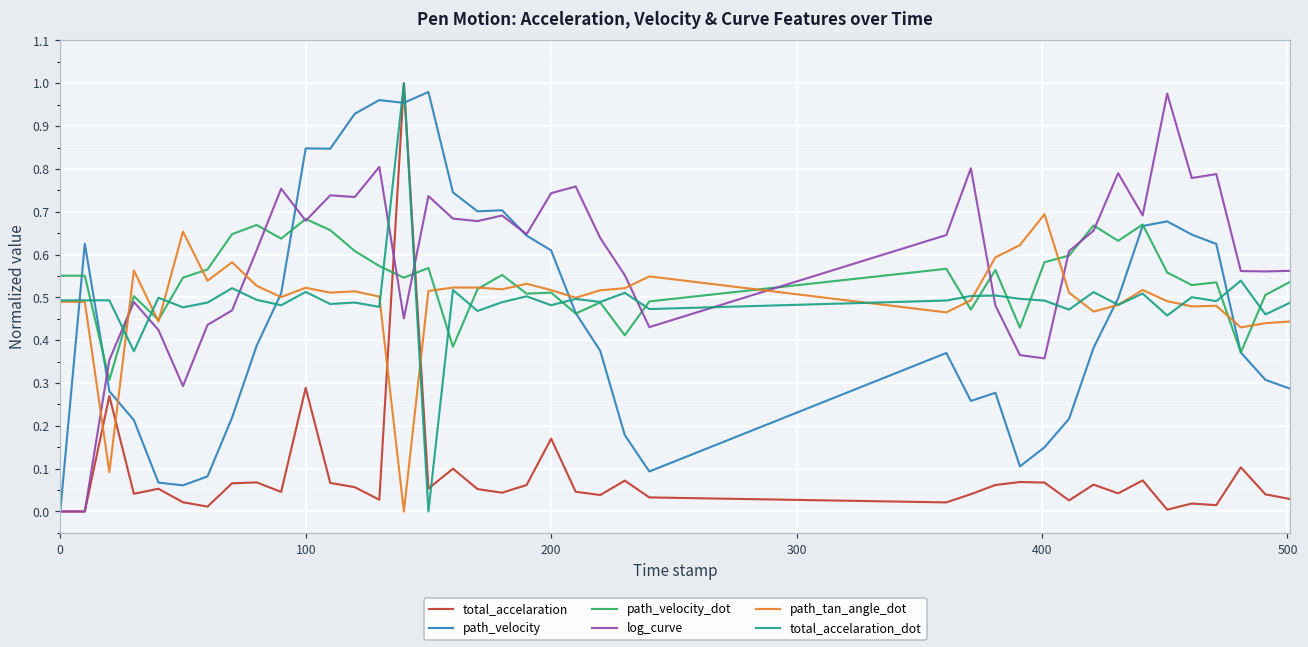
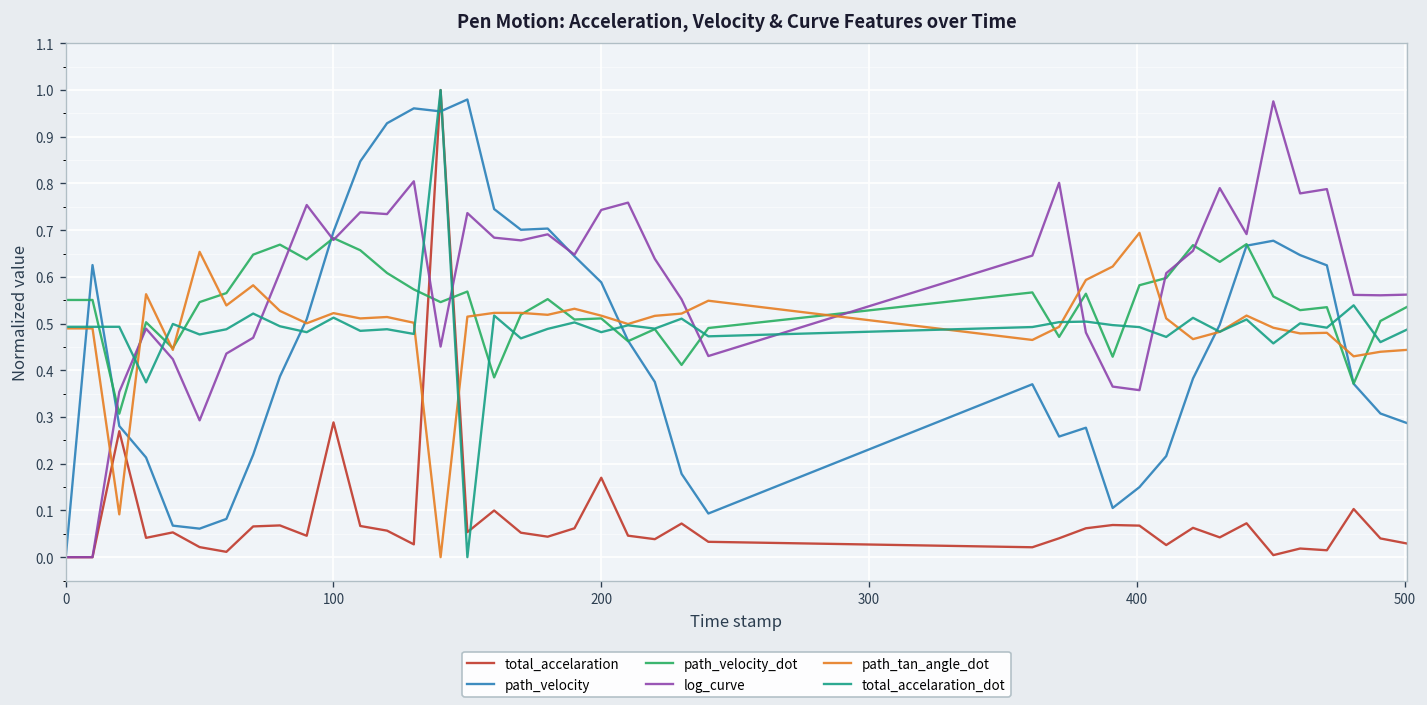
  {
    "total_accelaration": {
      "100": 0.29,
      "200": 0.17
    },
    "path_velocity": {
-     "100": 0.85,
-     "200": 0.61
+     "100": 0.70,
+     "200": 0.59
    },
    "log_curve": {
      "200": 0.74
    },
    "path_tan_angle_dot": {
      "100": 0.52
    }
  }
